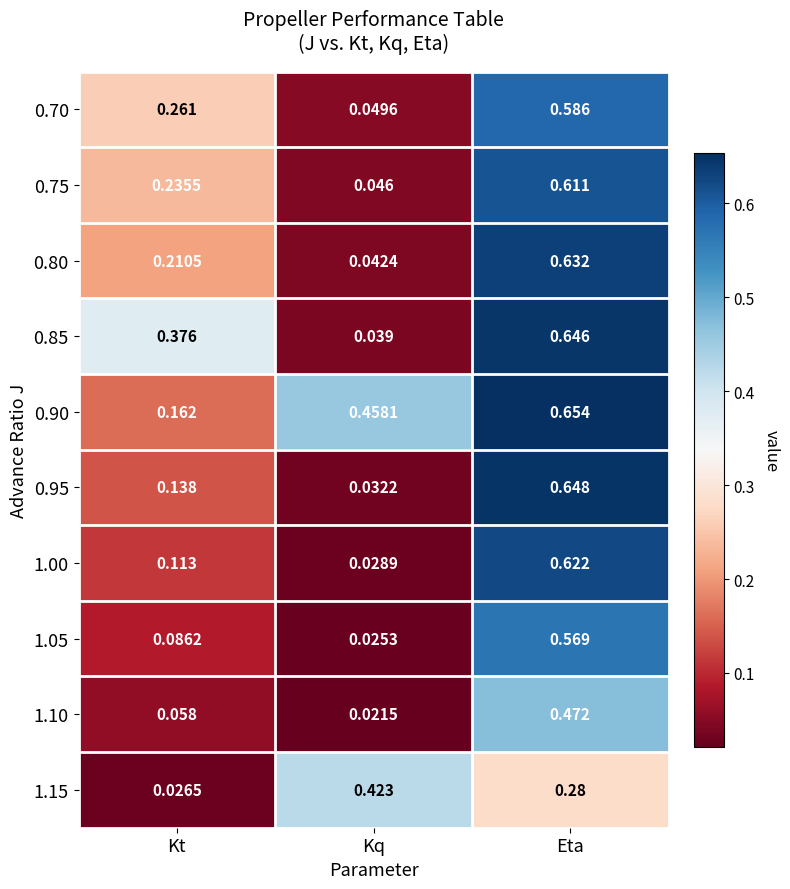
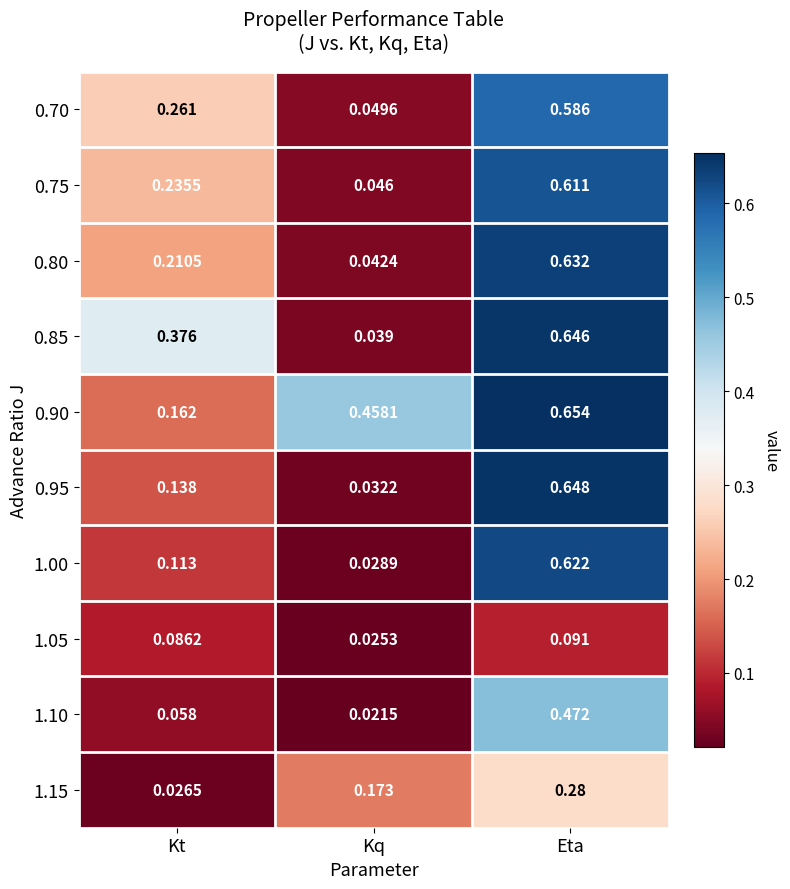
  {
    "0.70": {
      "Kt": 0.261,
      "Kq": 0.0496,
      "Eta": 0.586
    },
    "0.75": {
      "Kt": 0.2355,
      "Kq": 0.046,
      "Eta": 0.611
    },
    "0.80": {
      "Kt": 0.2105,
      "Kq": 0.0424,
      "Eta": 0.632
    },
    "0.85": {
      "Kt": 0.376,
      "Kq": 0.039,
      "Eta": 0.646
    },
    "0.90": {
      "Kt": 0.162,
      "Kq": 0.4581,
      "Eta": 0.654
    },
    "0.95": {
      "Kt": 0.138,
      "Kq": 0.0322,
      "Eta": 0.648
    },
    "1.00": {
      "Kt": 0.113,
      "Kq": 0.0289,
      "Eta": 0.622
    },
    "1.05": {
      "Kt": 0.0862,
      "Kq": 0.0253,
-     "Eta": 0.569
+     "Eta": 0.091
    },
    "1.10": {
      "Kt": 0.058,
      "Kq": 0.0215,
      "Eta": 0.472
    },
    "1.15": {
      "Kt": 0.0265,
-     "Kq": 0.423,
+     "Kq": 0.173,
      "Eta": 0.28
    }
  }
